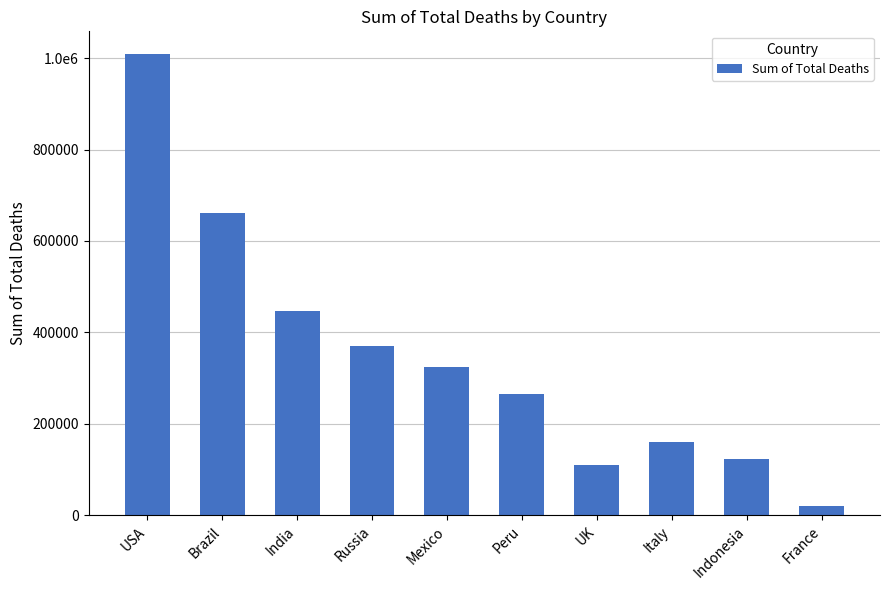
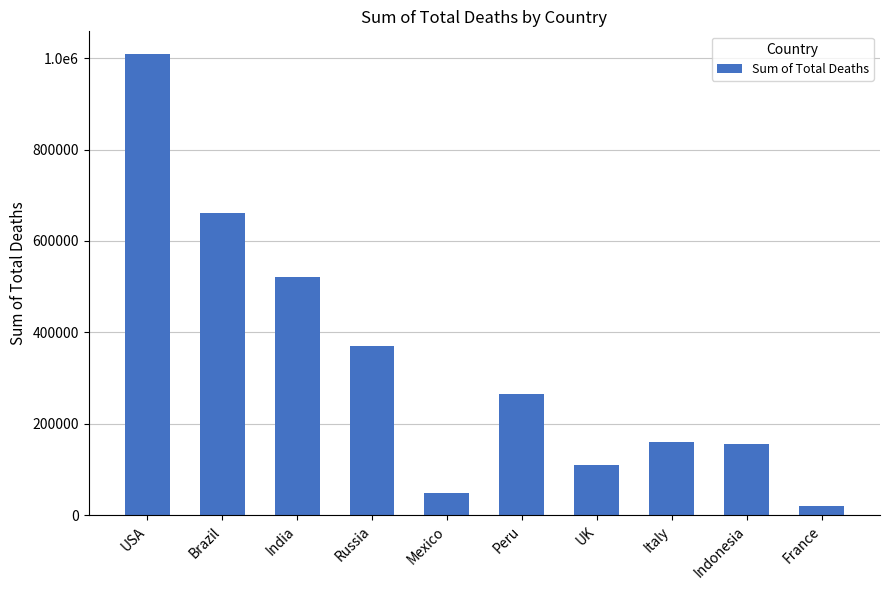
  {
    "USA": 1010000,
    "Brazil": 660000,
-   "India": 450000,
+   "India": 520000,
    "Russia": 370000,
-   "Mexico": 320000,
+   "Mexico": 50000,
    "Peru": 260000,
    "UK": 110000,
    "Italy": 160000,
-   "Indonesia": 120000,
+   "Indonesia": 160000,
    "France": 20000
  }
